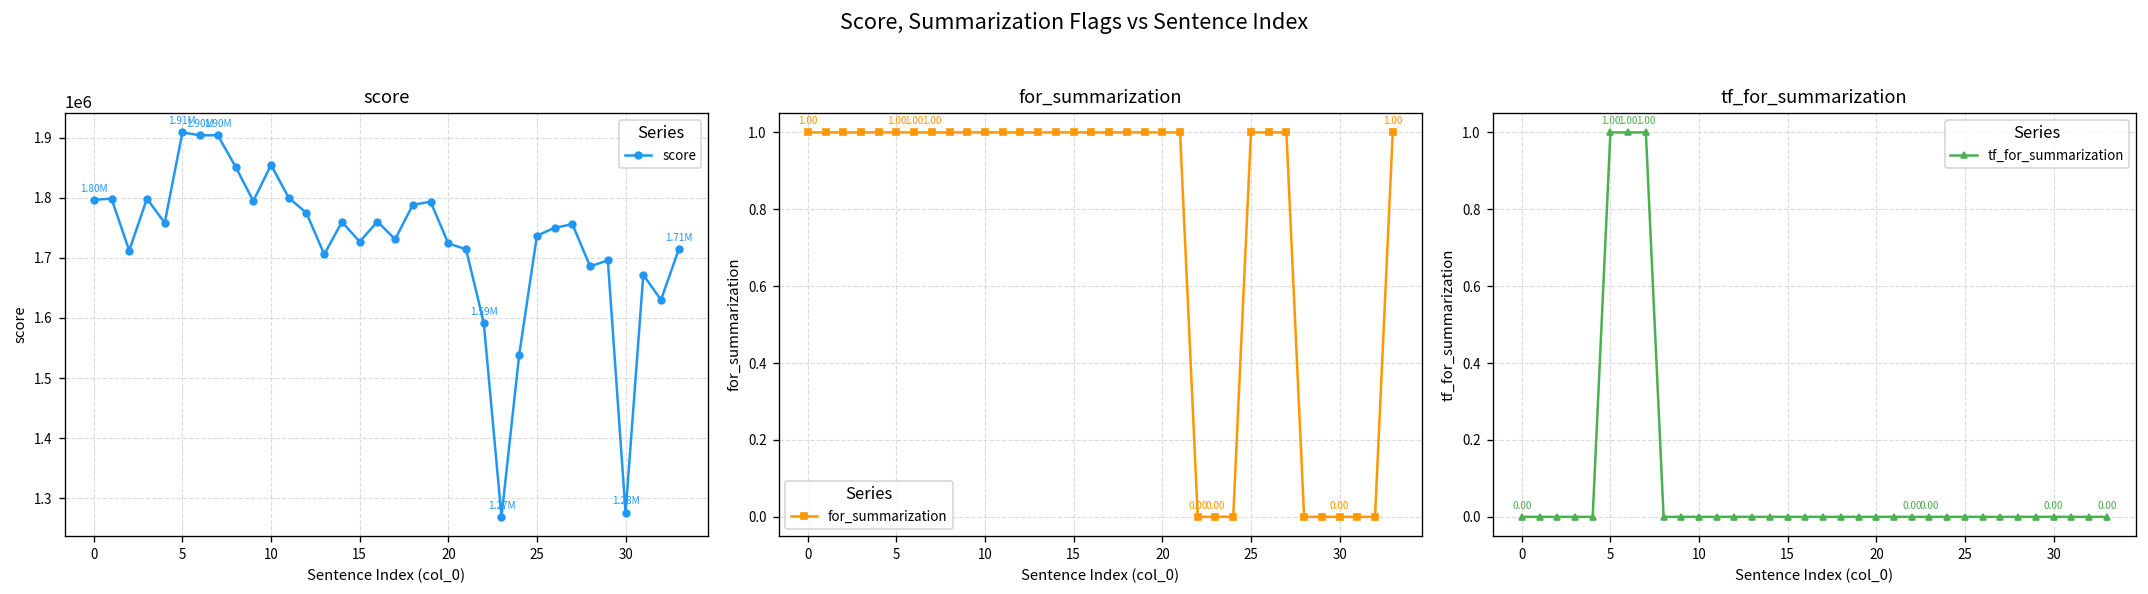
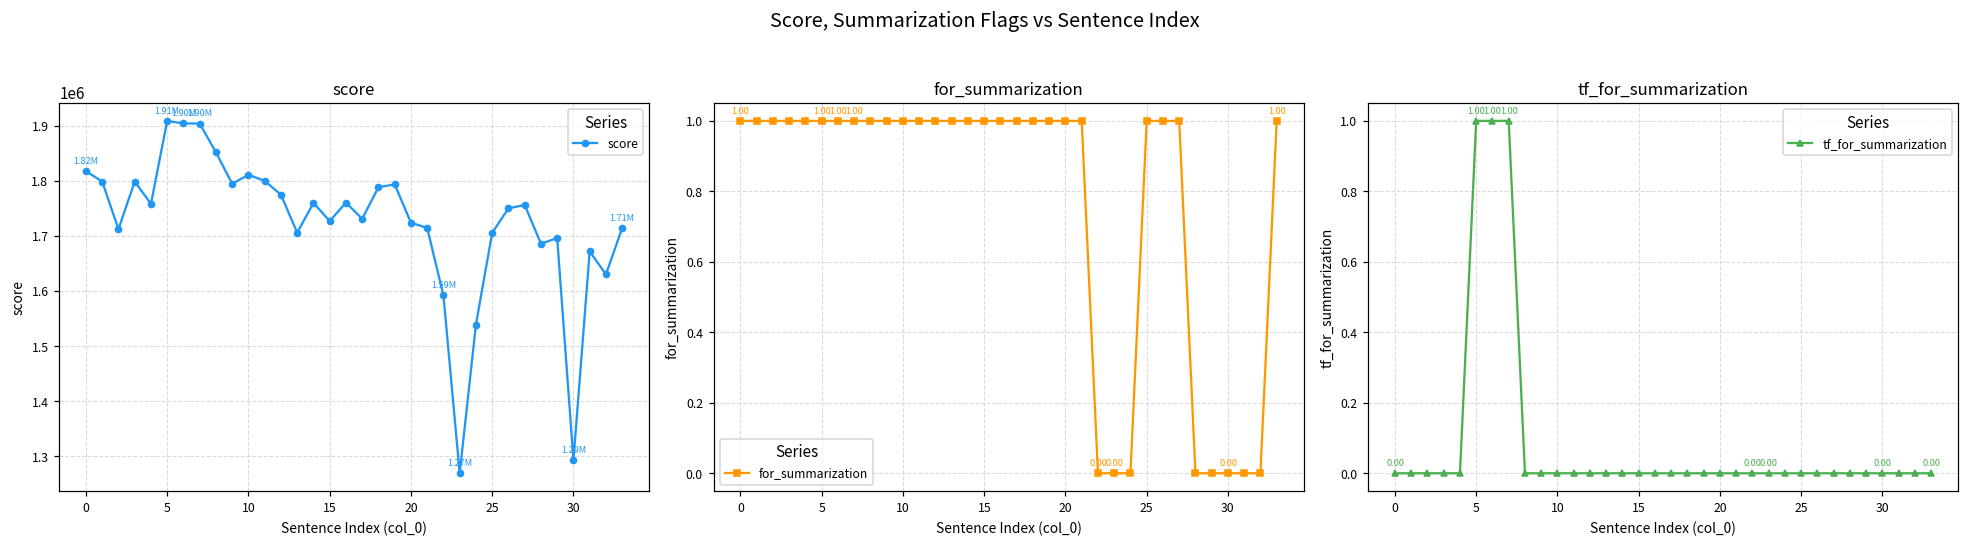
  {
    "score": {
-     "0": "1.80M",
-     "10": "1850000",
-     "25": "1740000",
-     "30": "1.28M"
+     "0": "1.82M",
+     "10": "1810000",
+     "25": "1710000",
+     "30": "1.29M"
    },
    "for_summarization": {
      "0": "1.00",
      "5": "1.00",
      "30": "0.00"
    },
    "tf_for_summarization": {
      "0": "0.00",
      "5": "1.00",
      "30": "0.00"
    }
  }
